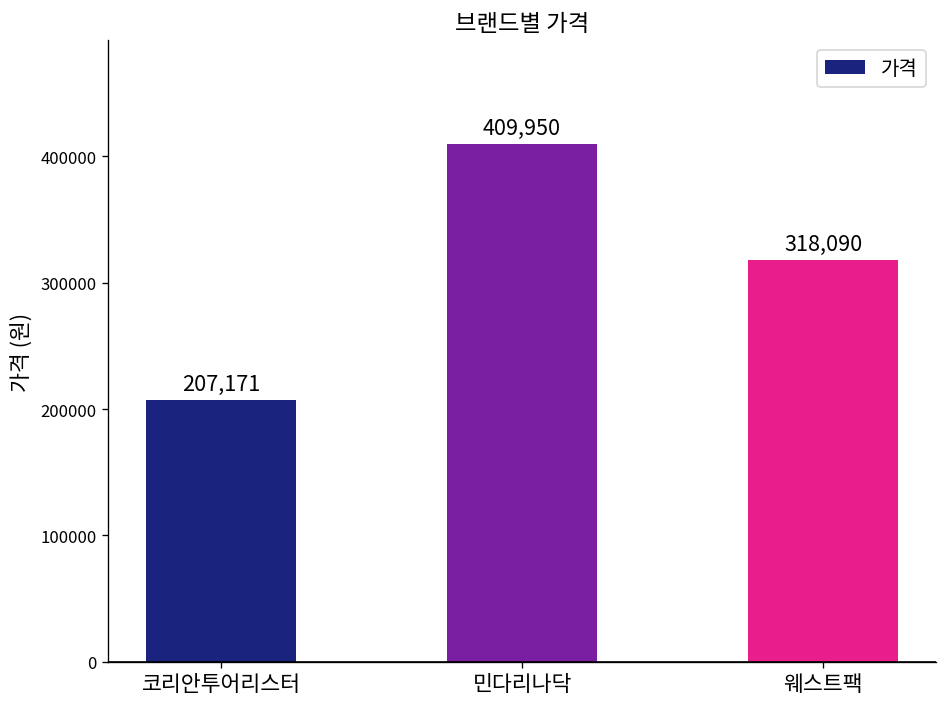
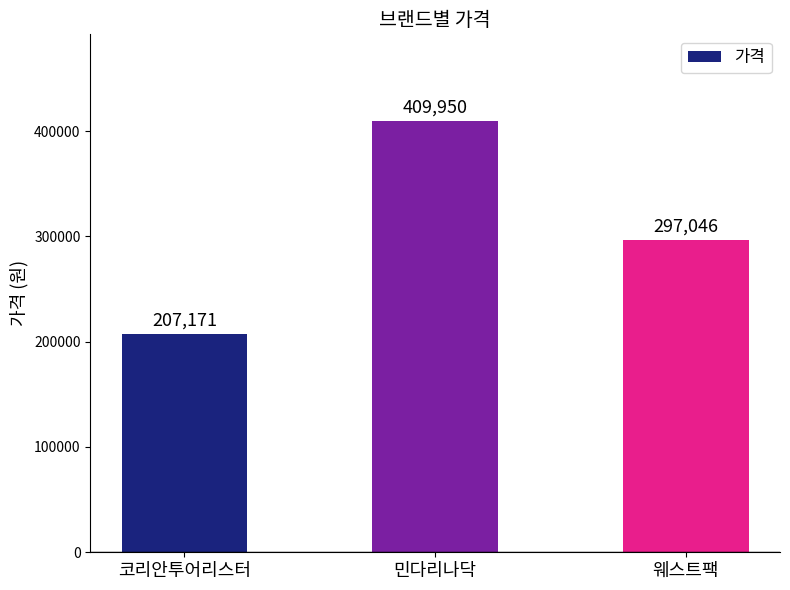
  {
    "코리안투어리스터": "207,171",
    "민다리나닥": "409,950",
-   "웨스트팩": "318,090"
+   "웨스트팩": "297,046"
  }
